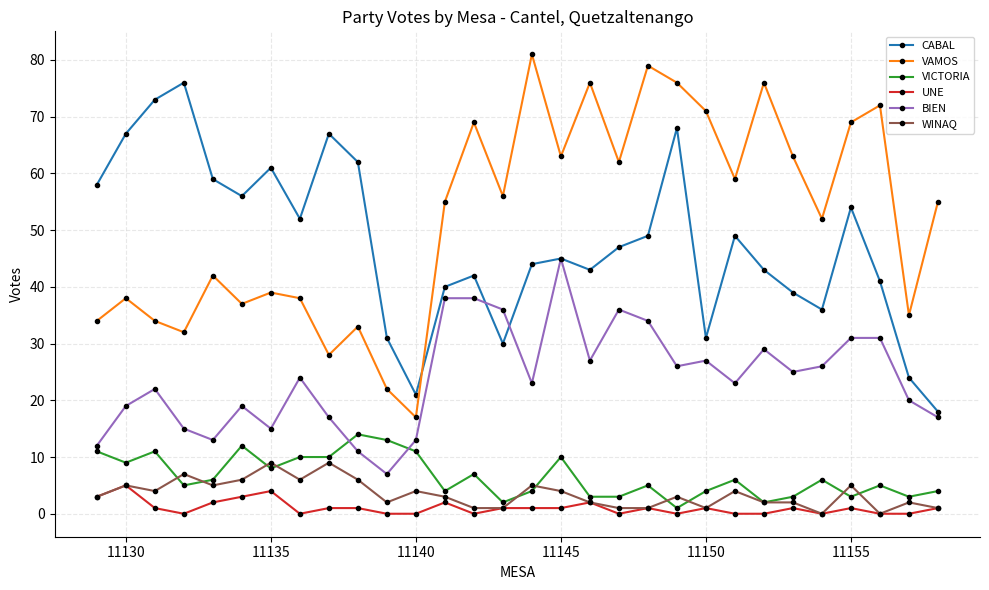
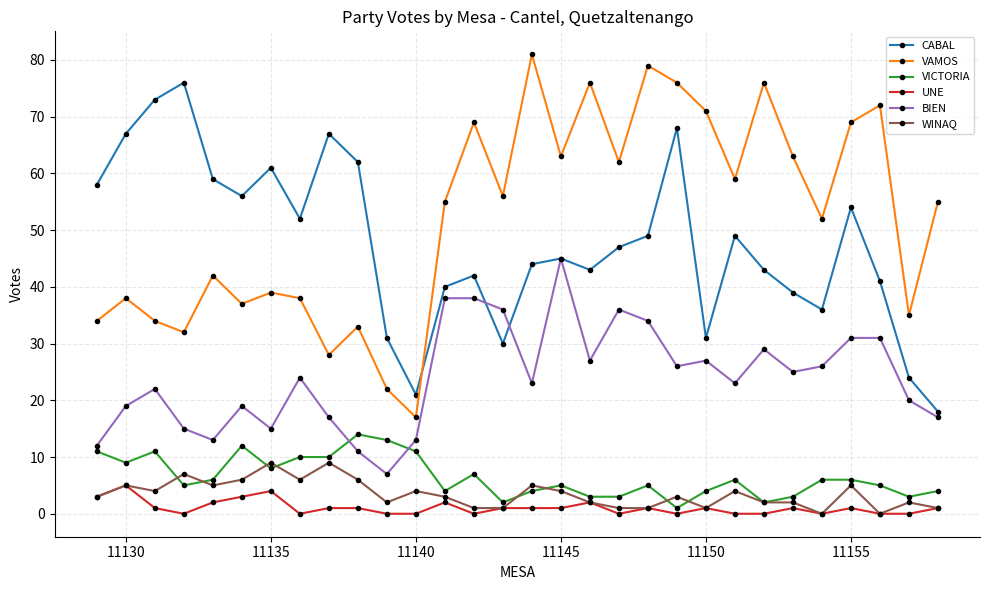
  {
    "CABAL": {
      "11130": 67,
      "11135": 61,
      "11140": 21,
      "11150": 31,
      "11155": 54
    },
    "VAMOS": {
      "11130": 38,
      "11135": 39,
      "11140": 17,
      "11145": 63,
      "11150": 71,
      "11155": 69
    },
    "VICTORIA": {
      "11130": 9,
      "11135": 8,
      "11140": 11,
-     "11145": 10,
+     "11145": 5,
      "11150": 4,
-     "11155": 3
+     "11155": 6
    },
    "UNE": {
      "11135": 4,
      "11140": 0,
      "11145": 1,
      "11155": 1
    },
    "BIEN": {
      "11130": 19,
      "11135": 15,
      "11140": 13,
      "11150": 27,
      "11155": 31
    },
    "WINAQ": {
      "11135": 9,
      "11140": 4,
      "11145": 4,
      "11155": 5
    }
  }
